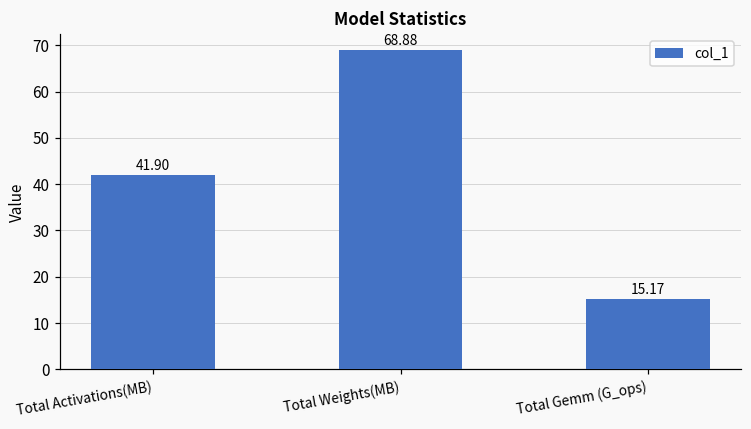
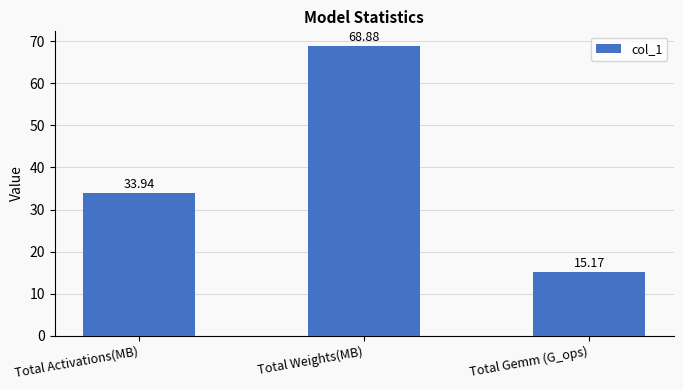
  {
-   "Total Activations(MB)": 41.90,
+   "Total Activations(MB)": 33.94,
    "Total Weights(MB)": 68.88,
    "Total Gemm (G_ops)": 15.17
  }
